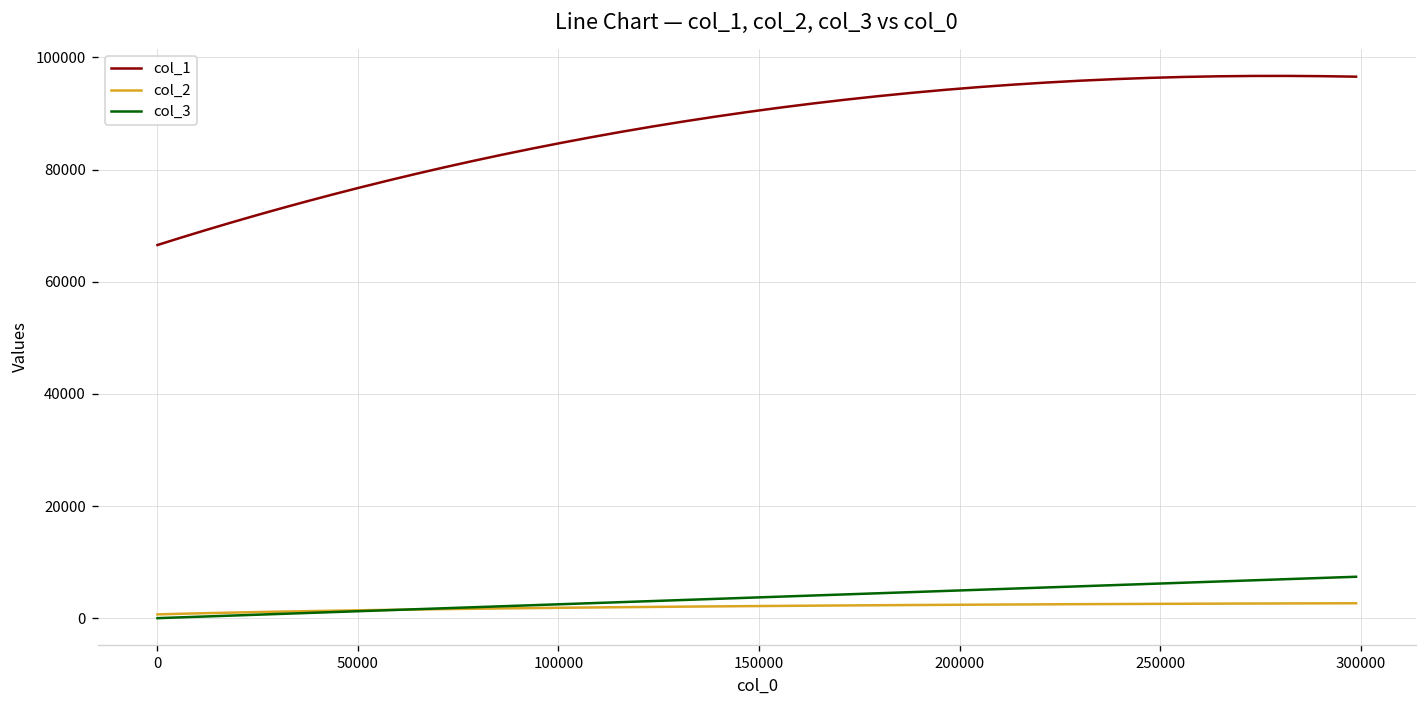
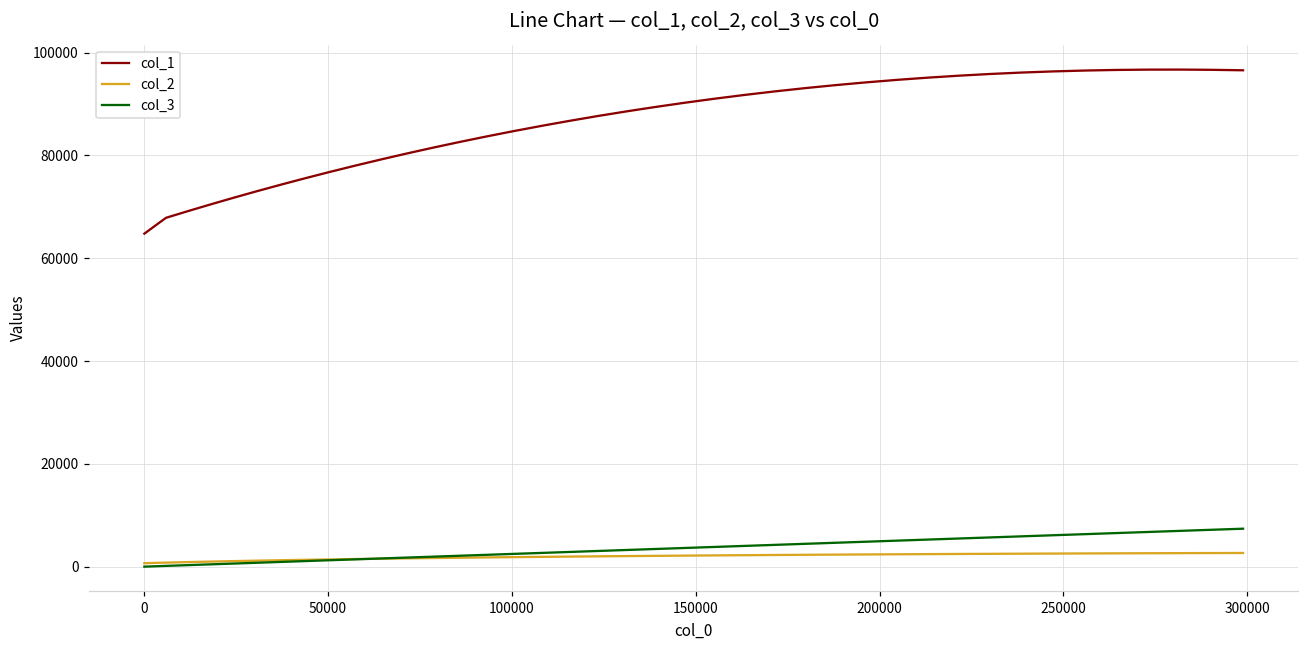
  {
    "col_1": {
-     "0": 67000
+     "0": 65000
    },
    "col_2": {
      "0": 1000
    },
    "col_3": {
      "0": 0
    }
  }
